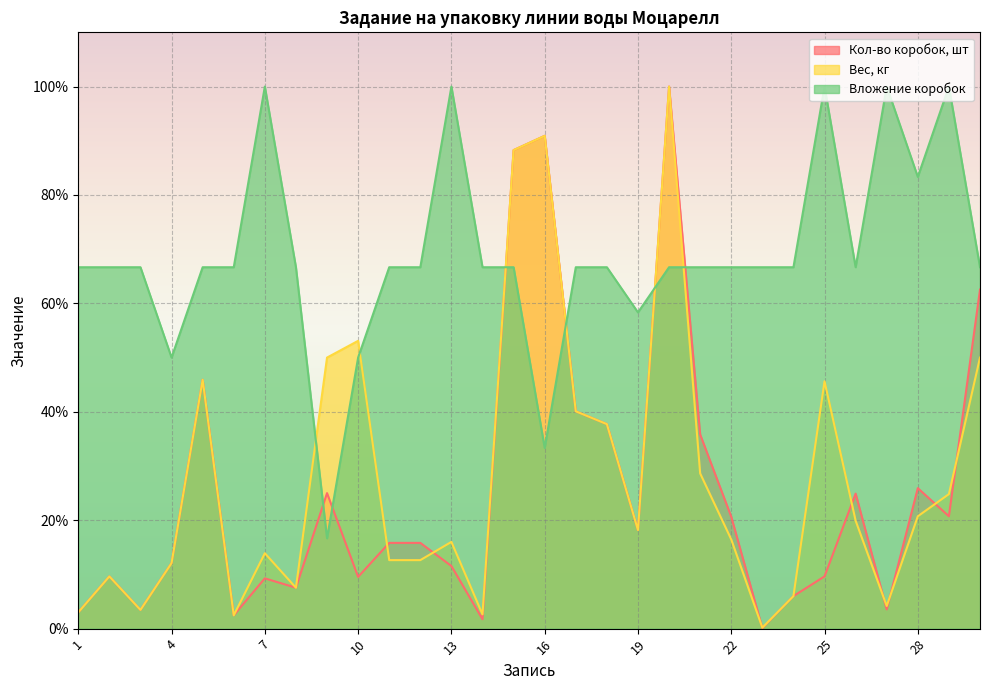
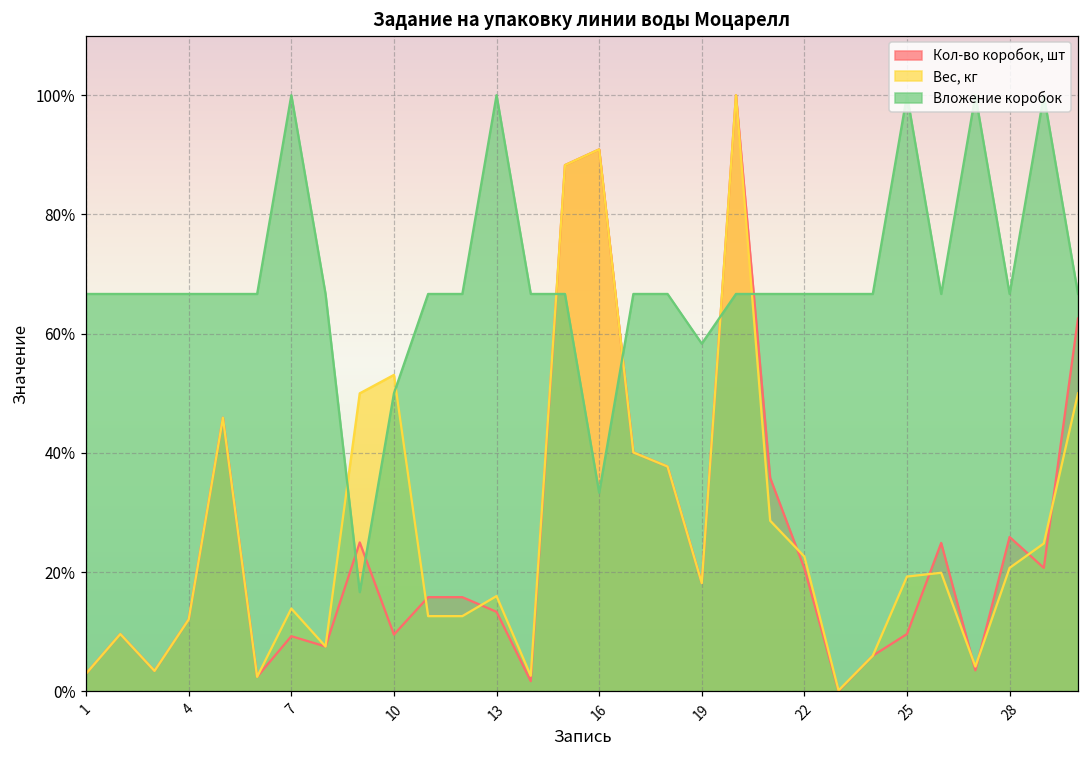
  {
    "Кол-во коробок, шт": {
      "7": "9%",
      "10": "10%",
-     "13": "12%",
+     "13": "13%",
      "22": "21%",
      "25": "10%",
      "28": "26%"
    },
    "Вес, кг": {
      "7": "14%",
      "10": "53%",
      "13": "16%",
-     "22": "16%",
-     "25": "46%",
+     "22": "23%",
+     "25": "19%",
      "28": "21%"
    },
    "Вложение коробок": {
      "1": "67%",
-     "4": "50%",
+     "4": "67%",
      "7": "100%",
      "10": "50%",
      "13": "100%",
      "16": "33%",
      "19": "58%",
      "22": "67%",
-     "28": "83%"
+     "28": "67%"
    }
  }
